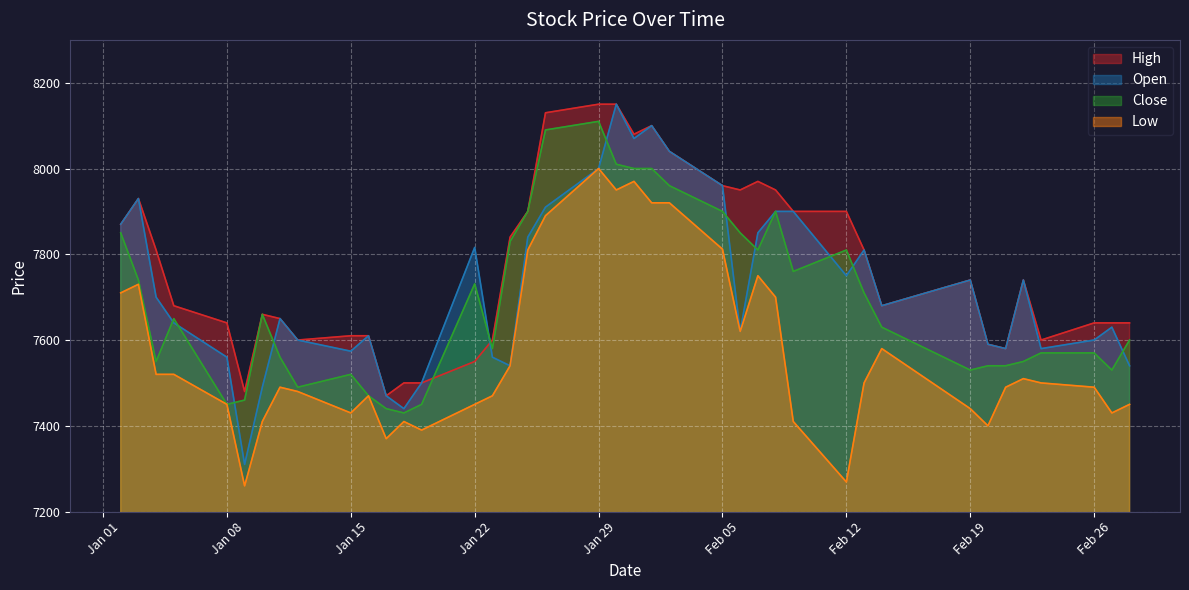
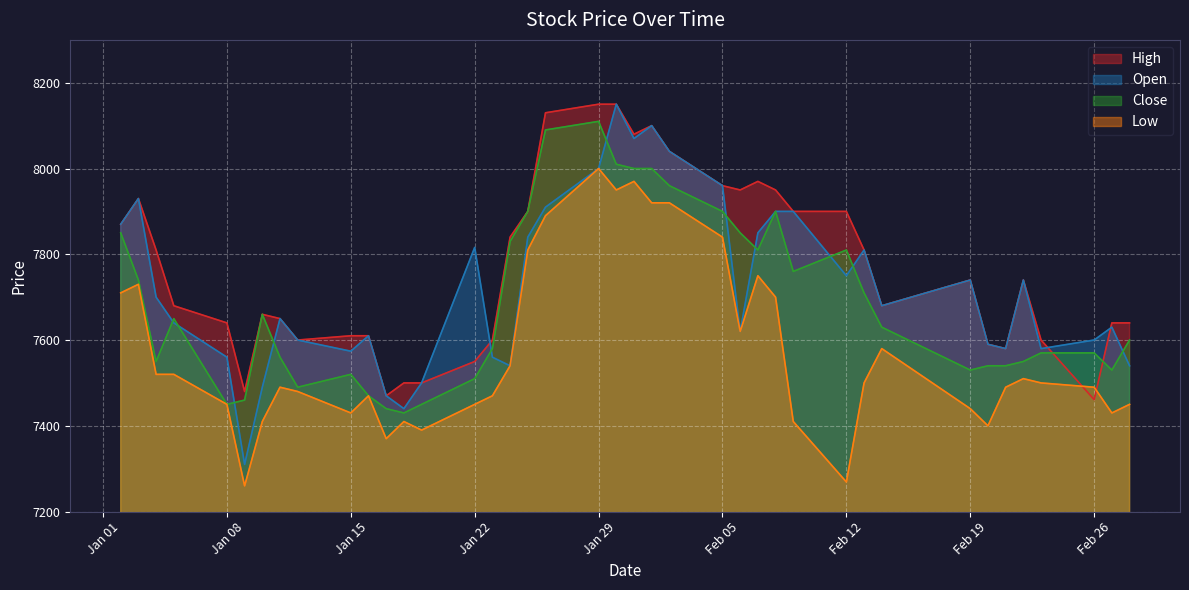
  {
    "High": {
      "Jan 08": 7640,
      "Jan 15": 7610,
      "Jan 22": 7550,
      "Jan 29": 8150,
      "Feb 12": 7900,
-     "Feb 26": 7640
+     "Feb 26": 7460
    },
    "Open": {
      "Jan 08": 7560,
      "Jan 15": 7570,
      "Jan 22": 7820,
      "Feb 12": 7750,
      "Feb 26": 7600
    },
    "Close": {
      "Jan 15": 7520,
-     "Jan 22": 7730,
+     "Jan 22": 7510,
      "Jan 29": 8110,
      "Feb 05": 7900,
      "Feb 12": 7810,
      "Feb 19": 7530,
      "Feb 26": 7570
    },
    "Low": {
      "Jan 15": 7430,
      "Jan 22": 7450,
-     "Feb 05": 7810,
+     "Feb 05": 7840,
      "Feb 12": 7270,
      "Feb 19": 7440,
      "Feb 26": 7490
    }
  }
